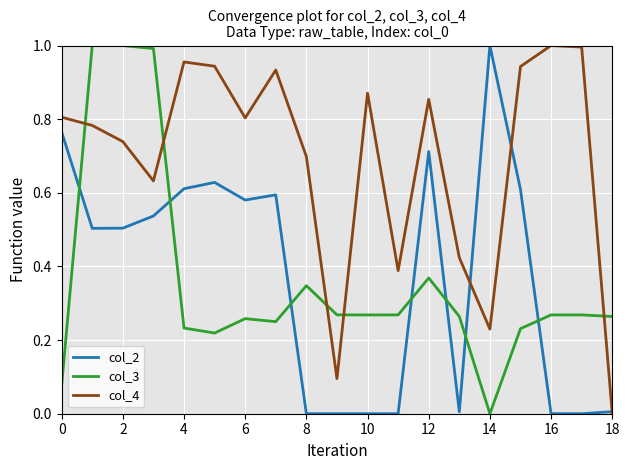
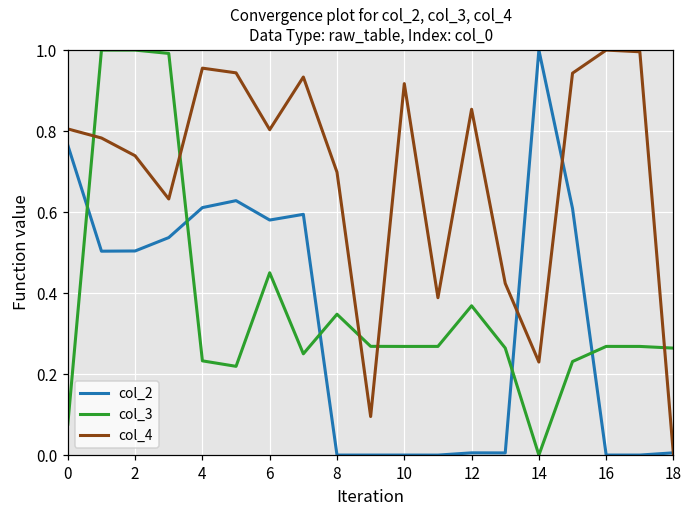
  {
    "col_2": {
      "0": 0.77,
      "2": 0.50,
      "4": 0.61,
      "6": 0.58,
      "8": 0.00,
      "10": 0.00,
-     "12": 0.71,
+     "12": 0.01,
      "14": 1.00,
      "16": 0.00
    },
    "col_3": {
      "0": 0.08,
      "2": 1.00,
      "4": 0.23,
-     "6": 0.26,
+     "6": 0.45,
      "8": 0.35,
      "10": 0.27,
      "12": 0.37,
      "14": 0.00,
      "16": 0.27,
      "18": 0.26
    },
    "col_4": {
      "0": 0.81,
      "2": 0.74,
      "4": 0.96,
      "6": 0.80,
      "8": 0.70,
-     "10": 0.87,
+     "10": 0.92,
      "12": 0.85,
      "14": 0.23,
      "16": 1.00
    }
  }
